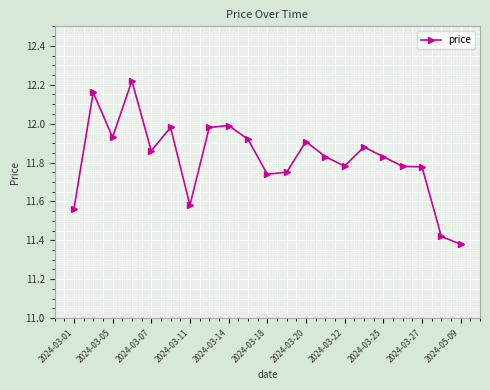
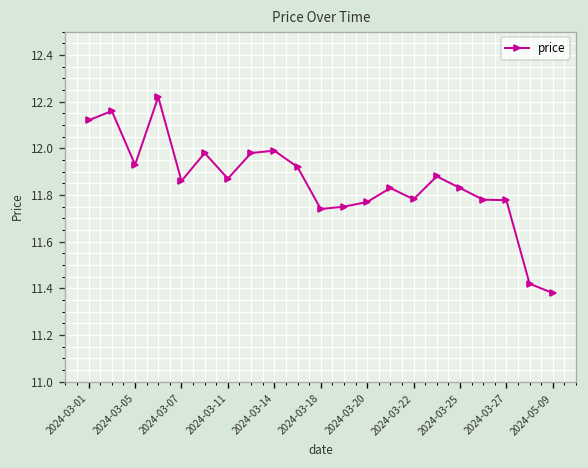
  {
-   "2024-03-01": 11.56,
+   "2024-03-01": 12.12,
    "2024-03-05": 11.93,
    "2024-03-07": 11.86,
-   "2024-03-11": 11.58,
+   "2024-03-11": 11.87,
    "2024-03-14": 11.99,
    "2024-03-18": 11.74,
-   "2024-03-20": 11.91,
+   "2024-03-20": 11.77,
    "2024-03-22": 11.78,
    "2024-03-27": 11.78,
    "2024-05-09": 11.38
  }
